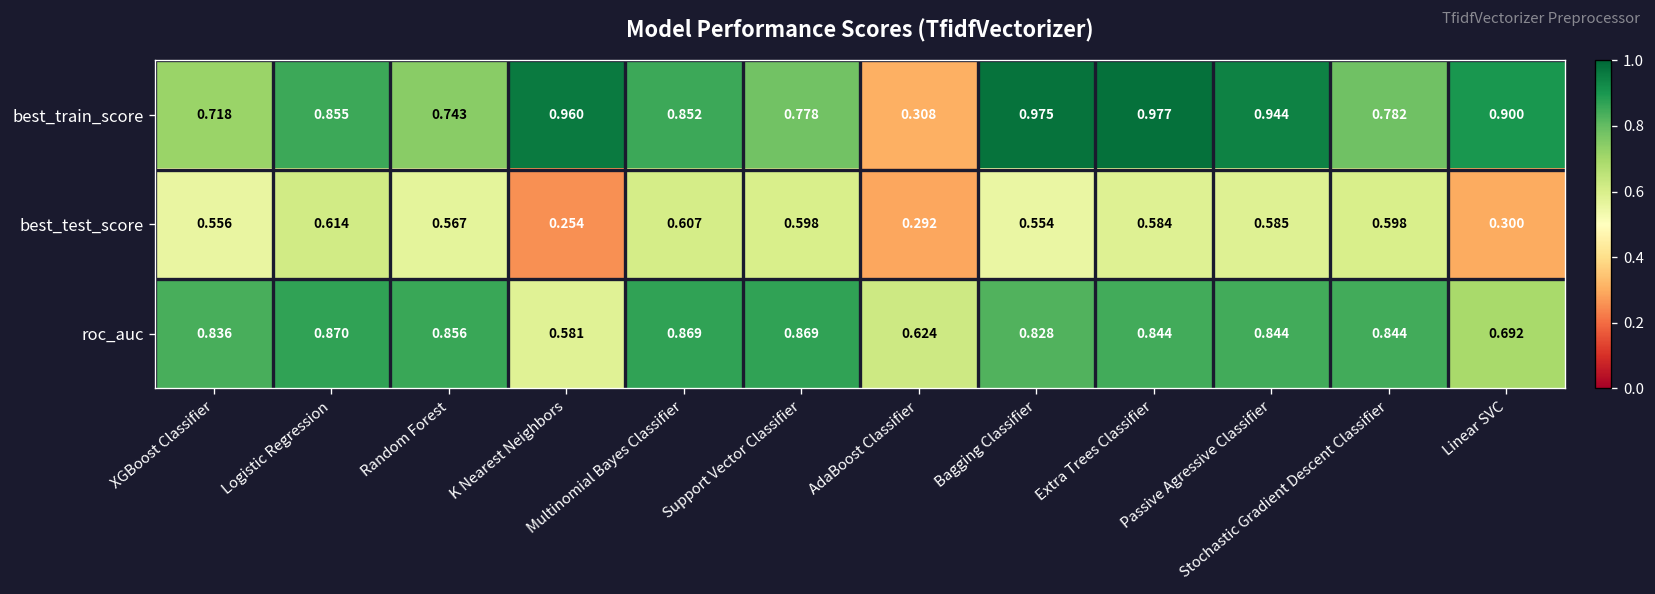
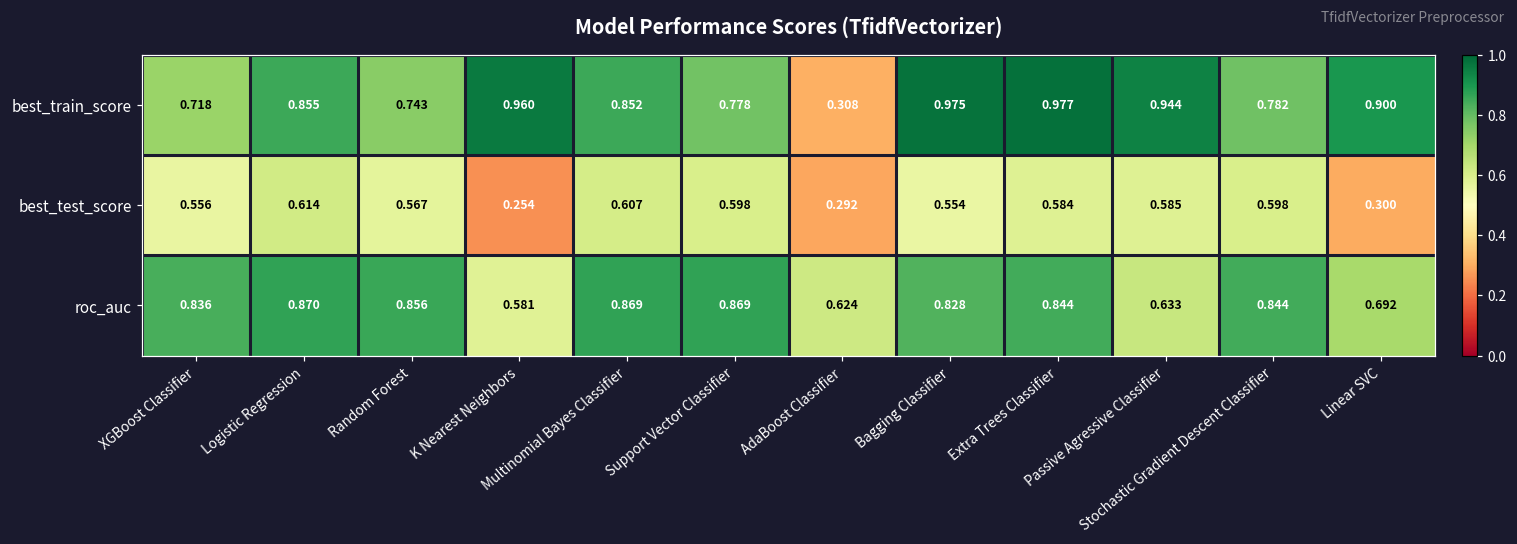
  {
    "best_train_score": {
      "XGBoost Classifier": 0.718,
      "Logistic Regression": 0.855,
      "Random Forest": 0.743,
      "K Nearest Neighbors": 0.960,
      "Multinomial Bayes Classifier": 0.852,
      "Support Vector Classifier": 0.778,
      "AdaBoost Classifier": 0.308,
      "Bagging Classifier": 0.975,
      "Extra Trees Classifier": 0.977,
      "Passive Agressive Classifier": 0.944,
      "Stochastic Gradient Descent Classifier": 0.782,
      "Linear SVC": 0.900
    },
    "best_test_score": {
      "XGBoost Classifier": 0.556,
      "Logistic Regression": 0.614,
      "Random Forest": 0.567,
      "K Nearest Neighbors": 0.254,
      "Multinomial Bayes Classifier": 0.607,
      "Support Vector Classifier": 0.598,
      "AdaBoost Classifier": 0.292,
      "Bagging Classifier": 0.554,
      "Extra Trees Classifier": 0.584,
      "Passive Agressive Classifier": 0.585,
      "Stochastic Gradient Descent Classifier": 0.598,
      "Linear SVC": 0.300
    },
    "roc_auc": {
      "XGBoost Classifier": 0.836,
      "Logistic Regression": 0.870,
      "Random Forest": 0.856,
      "K Nearest Neighbors": 0.581,
      "Multinomial Bayes Classifier": 0.869,
      "Support Vector Classifier": 0.869,
      "AdaBoost Classifier": 0.624,
      "Bagging Classifier": 0.828,
      "Extra Trees Classifier": 0.844,
-     "Passive Agressive Classifier": 0.844,
+     "Passive Agressive Classifier": 0.633,
      "Stochastic Gradient Descent Classifier": 0.844,
      "Linear SVC": 0.692
    }
  }
